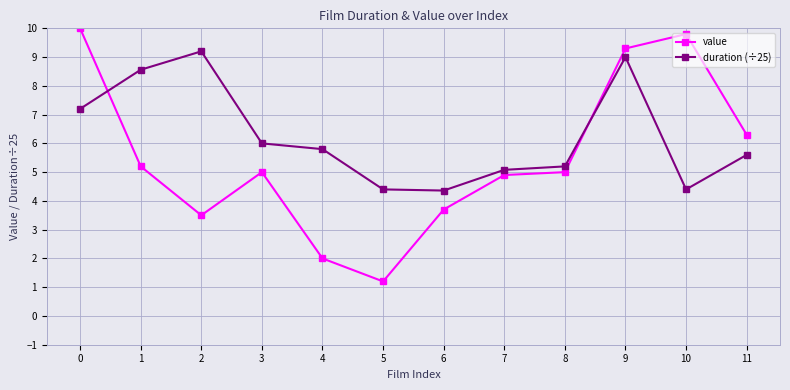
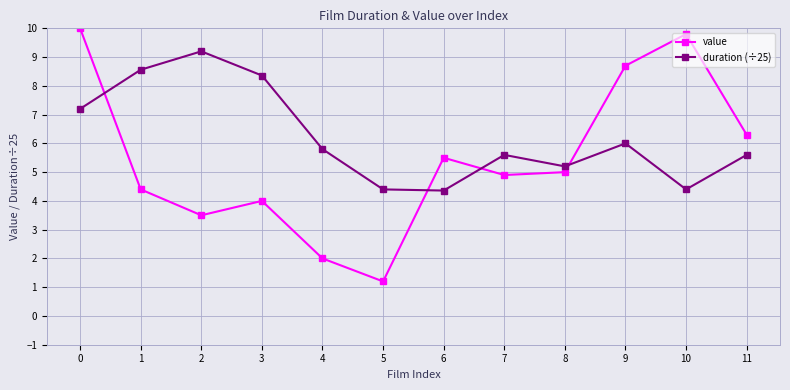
  {
    "value": {
      "0": 10.0,
-     "1": 5.2,
+     "1": 4.4,
      "2": 3.5,
-     "3": 5,
+     "3": 4,
      "4": 2.0,
      "5": 1.2,
-     "6": 3.7,
+     "6": 5.5,
      "7": 4.9,
      "8": 5.0,
-     "9": 9.3,
+     "9": 8.7,
      "11": 6.3
    },
    "duration (÷25)": {
      "0": 7.2,
      "1": 8.6,
      "2": 9.2,
-     "3": 6.0,
+     "3": 8.4,
      "4": 5.8,
      "5": 4.4,
      "6": 4.4,
-     "7": 5.1,
+     "7": 5.6,
      "8": 5.2,
-     "9": 9.0,
+     "9": 6.0,
      "10": 4.4,
      "11": 5.6
    }
  }
